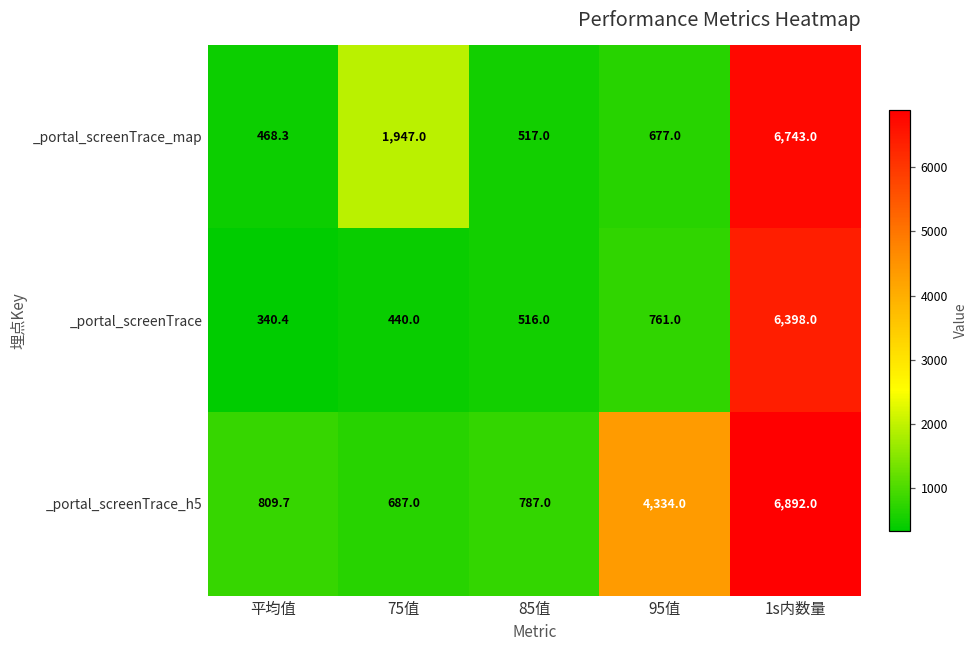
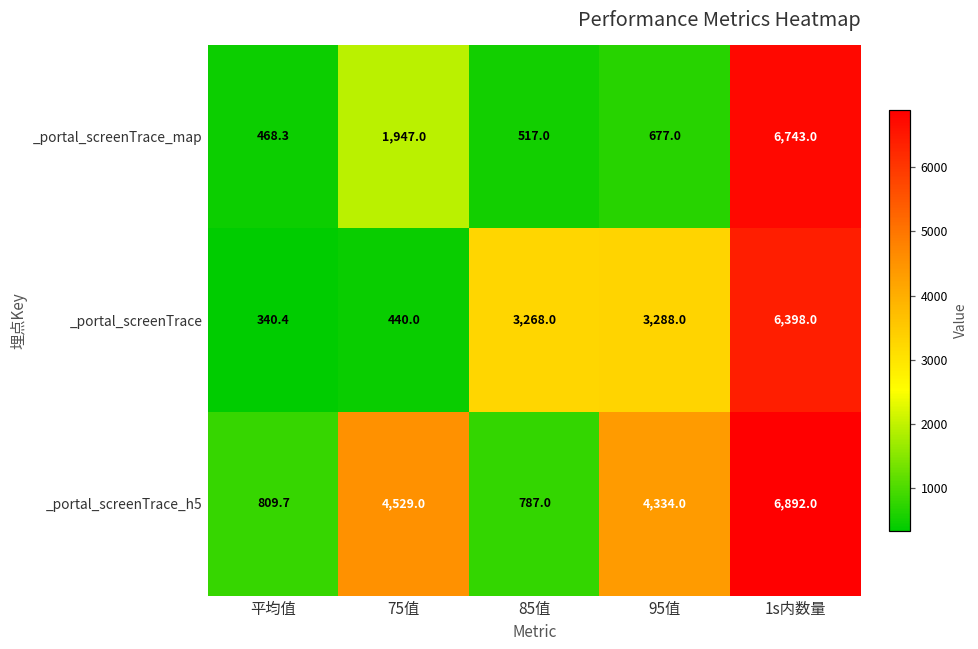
  {
    "_portal_screenTrace_map": {
      "平均值": "468.3",
      "75值": "1,947.0",
      "85值": "517.0",
      "95值": "677.0",
      "1s内数量": "6,743.0"
    },
    "_portal_screenTrace": {
      "平均值": "340.4",
      "75值": "440.0",
-     "85值": "516.0",
-     "95值": "761.0",
+     "85值": "3,268.0",
+     "95值": "3,288.0",
      "1s内数量": "6,398.0"
    },
    "_portal_screenTrace_h5": {
      "平均值": "809.7",
-     "75值": "687.0",
+     "75值": "4,529.0",
      "85值": "787.0",
      "95值": "4,334.0",
      "1s内数量": "6,892.0"
    }
  }
